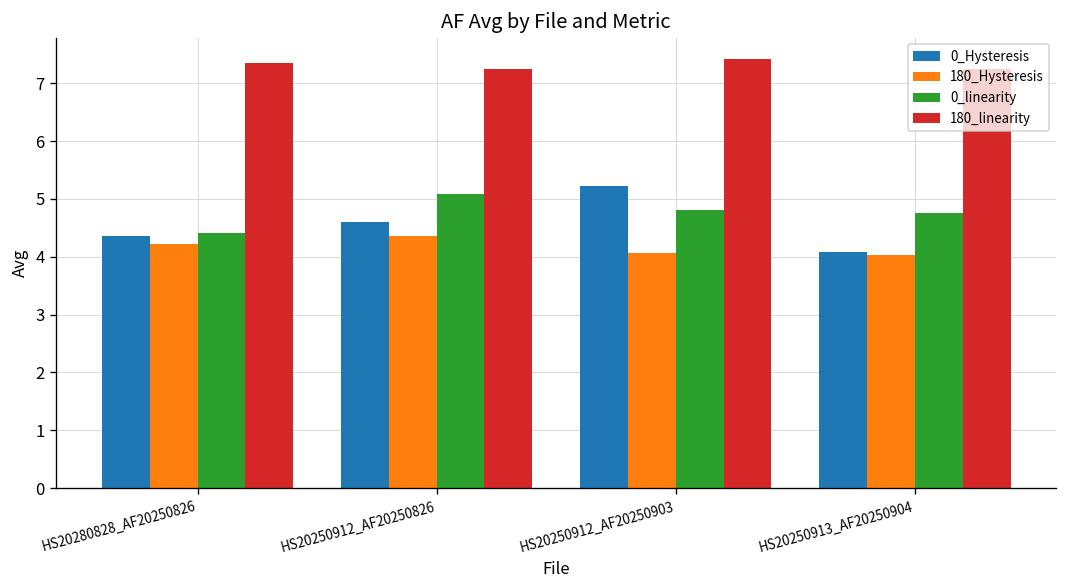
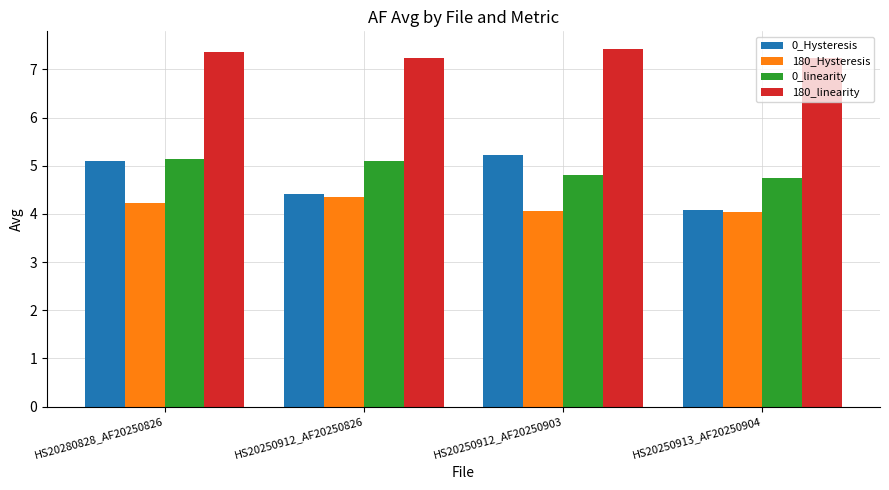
  {
    "0_Hysteresis": {
-     "HS20280828_AF20250826": 4.4,
-     "HS20250912_AF20250826": 4.6,
+     "HS20280828_AF20250826": 5.1,
+     "HS20250912_AF20250826": 4.4,
      "HS20250912_AF20250903": 5.2,
      "HS20250913_AF20250904": 4.1
    },
    "180_Hysteresis": {
      "HS20280828_AF20250826": 4.2,
      "HS20250912_AF20250826": 4.4,
      "HS20250912_AF20250903": 4.1,
      "HS20250913_AF20250904": 4.0
    },
    "0_linearity": {
-     "HS20280828_AF20250826": 4.4,
+     "HS20280828_AF20250826": 5.1,
      "HS20250912_AF20250826": 5.1,
      "HS20250912_AF20250903": 4.8,
      "HS20250913_AF20250904": 4.8
    },
    "180_linearity": {
      "HS20280828_AF20250826": 7.4,
      "HS20250912_AF20250826": 7.2,
      "HS20250912_AF20250903": 7.4
    }
  }
